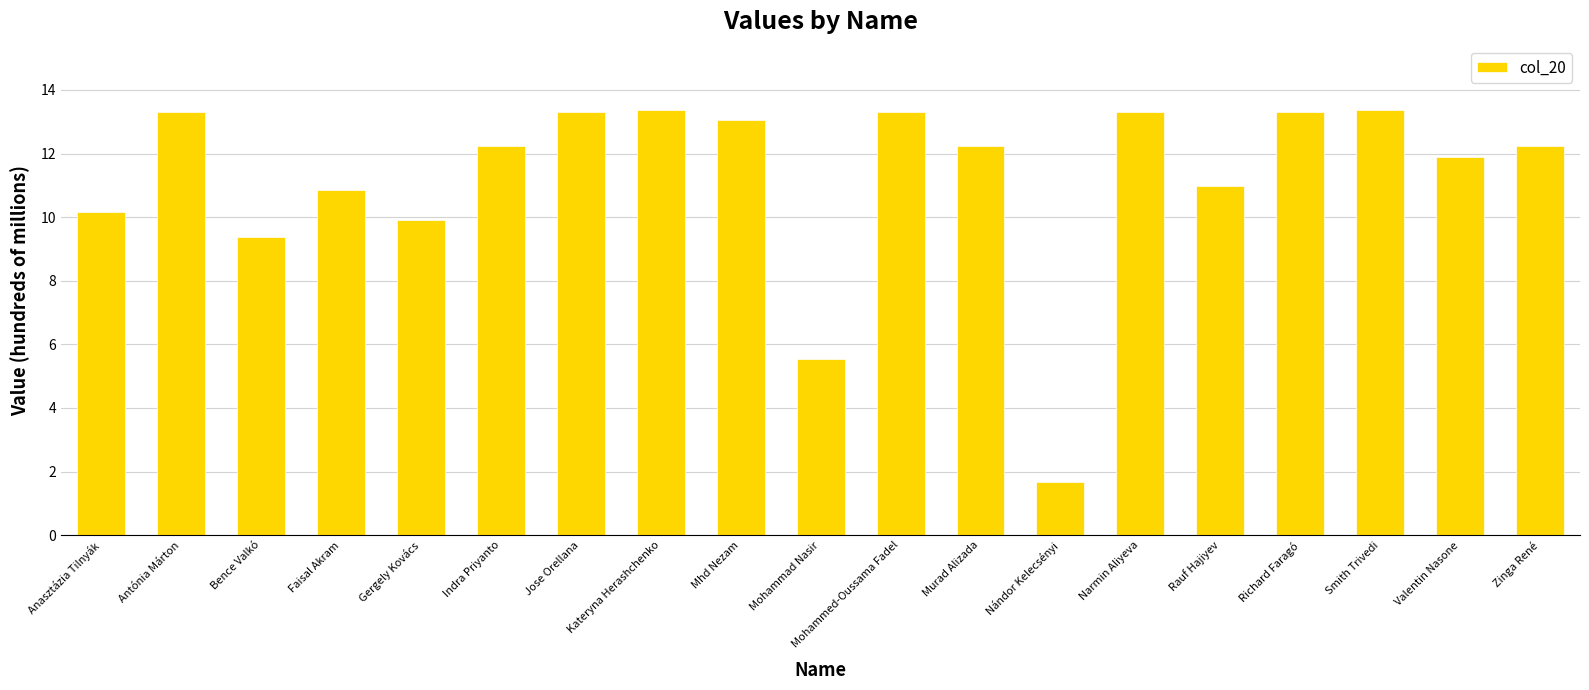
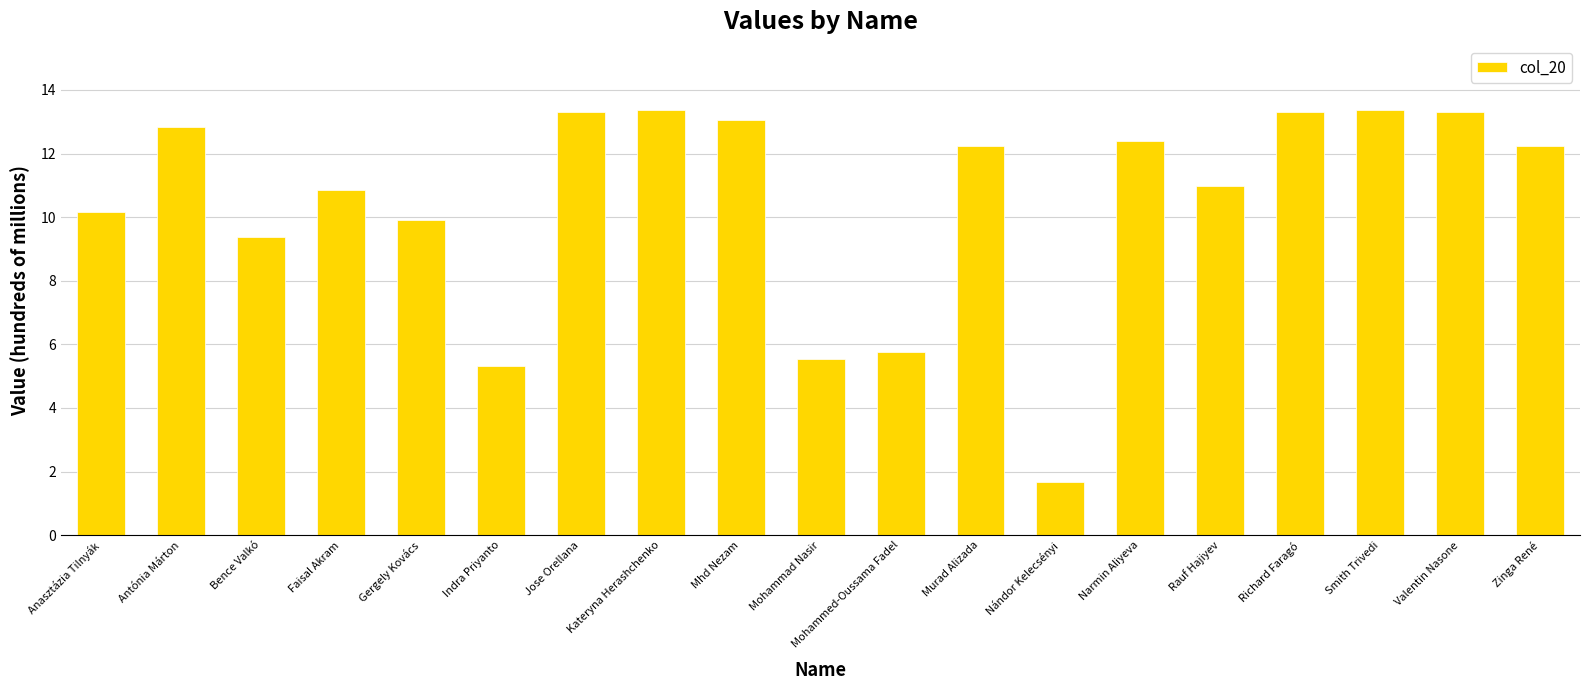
  {
    "Anasztázia Tilnyák": 10.2,
-   "Antónia Márton": 13.3,
+   "Antónia Márton": 12.8,
    "Bence Valkó": 9.4,
    "Faisal Akram": 10.9,
    "Gergely Kovács": 9.9,
-   "Indra Priyanto": 12.2,
+   "Indra Priyanto": 5.3,
    "Jose Orellana": 13.3,
    "Kateryna Herashchenko": 13.4,
    "Mhd Nezam": 13.0,
    "Mohammad Nasir": 5.5,
-   "Mohammed-Oussama Fadel": 13.3,
+   "Mohammed-Oussama Fadel": 5.7,
    "Murad Alizada": 12.2,
    "Nándor Kelecsényi": 1.7,
-   "Narmin Aliyeva": 13.3,
+   "Narmin Aliyeva": 12.4,
    "Rauf Hajiyev": 11.0,
    "Richard Faragó": 13.3,
    "Smith Trivedi": 13.4,
-   "Valentin Nasone": 11.9,
+   "Valentin Nasone": 13.3,
    "Zinga René": 12.2
  }
